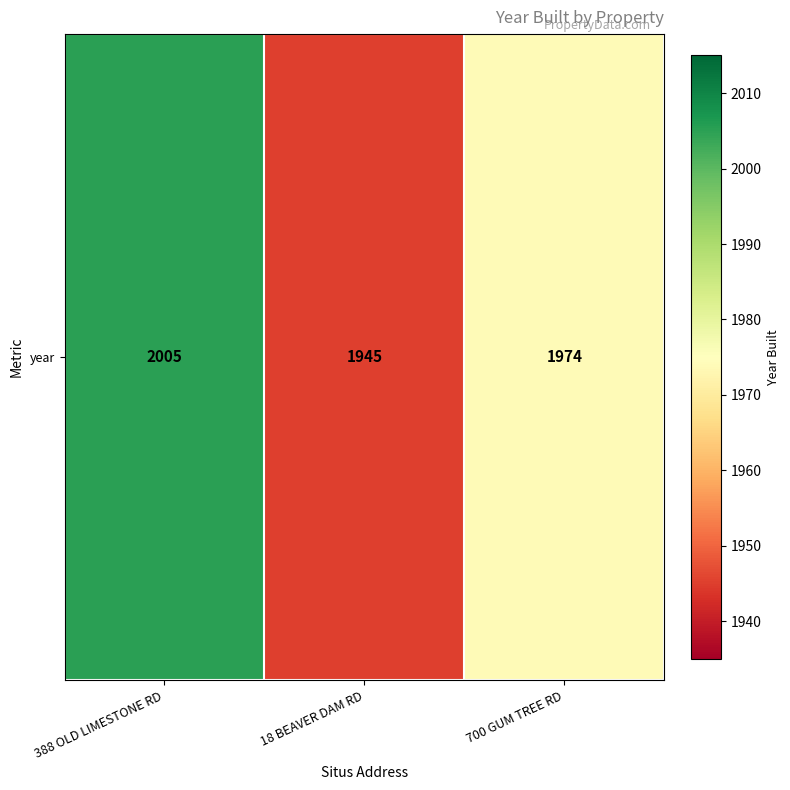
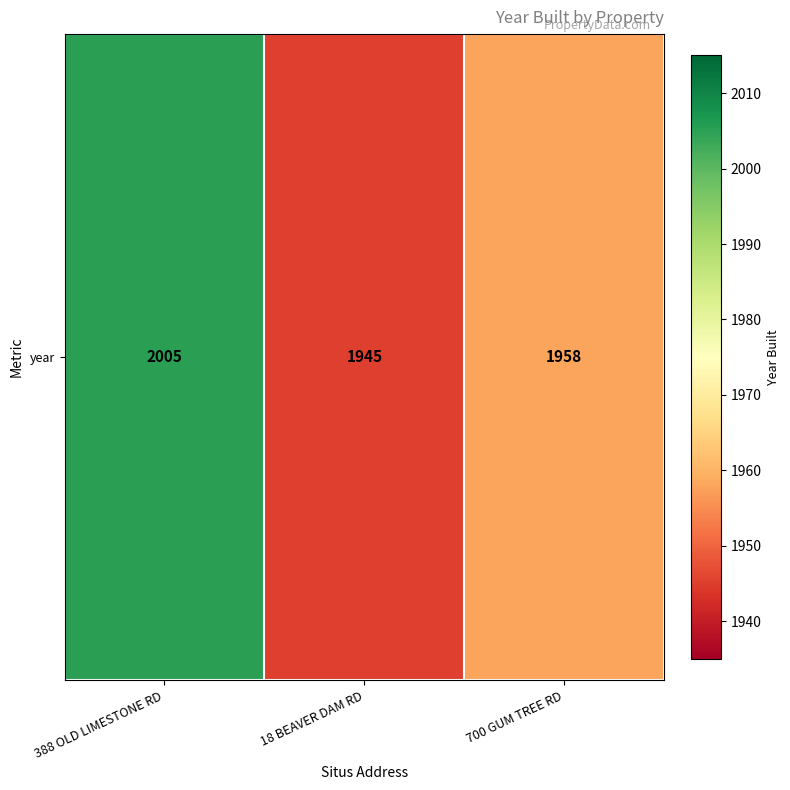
  {
    "year": {
      "388 OLD LIMESTONE RD": 2005,
      "18 BEAVER DAM RD": 1945,
-     "700 GUM TREE RD": 1974
+     "700 GUM TREE RD": 1958
    }
  }
